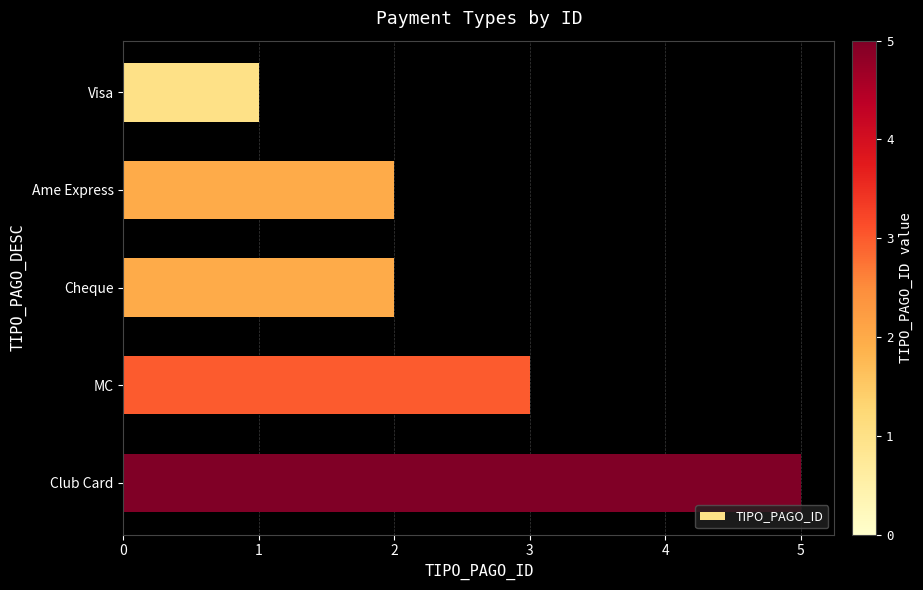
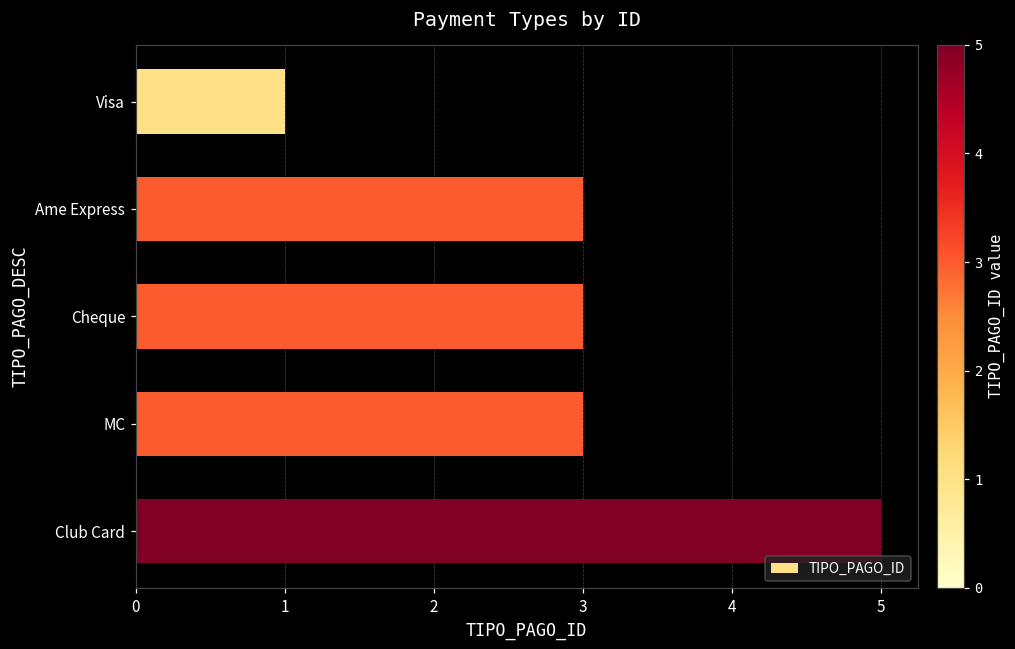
  {
    "Visa": 1,
-   "Ame Express": 2,
-   "Cheque": 2,
+   "Ame Express": 3,
+   "Cheque": 3,
    "MC": 3,
    "Club Card": 5
  }
